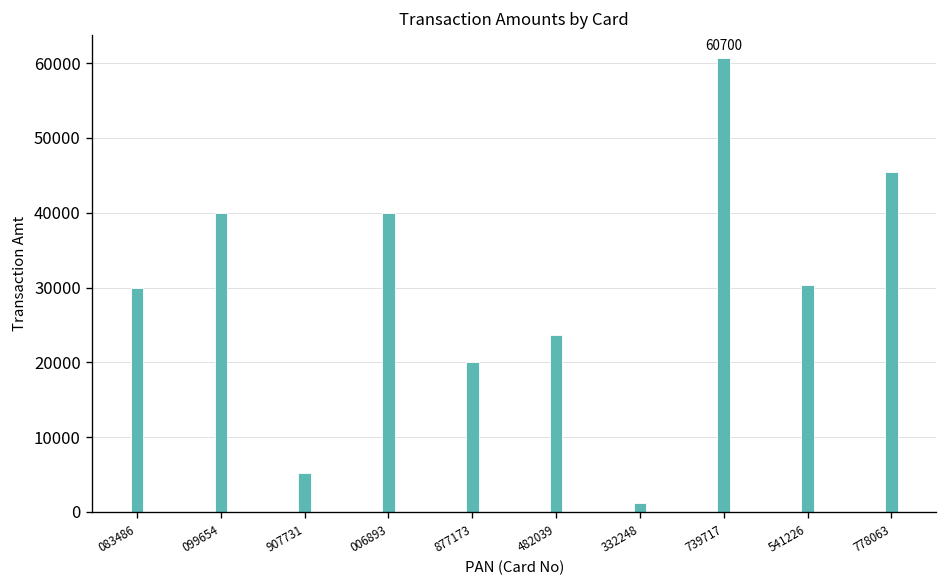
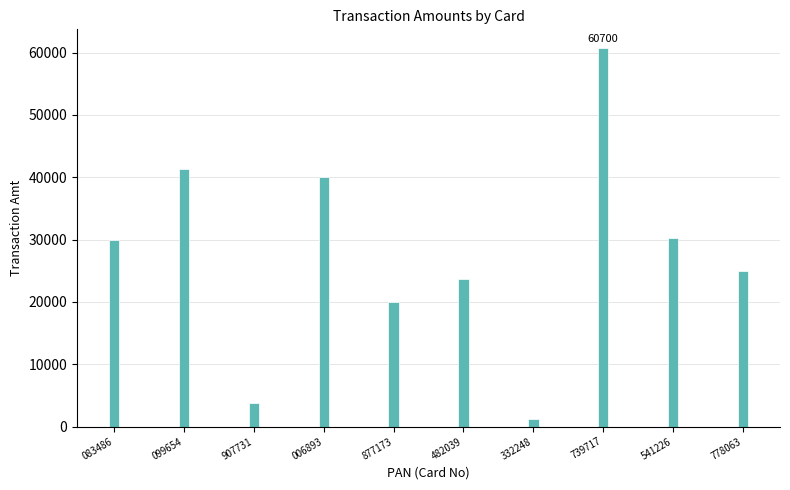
  {
    "083486": 30000,
-   "099654": 40000,
-   "907731": 5000,
+   "099654": 41000,
+   "907731": 4000,
    "006893": 40000,
    "877173": 20000,
    "482039": 24000,
    "332248": 1000,
    "541226": 30000,
-   "778063": 45000
+   "778063": 25000
  }
